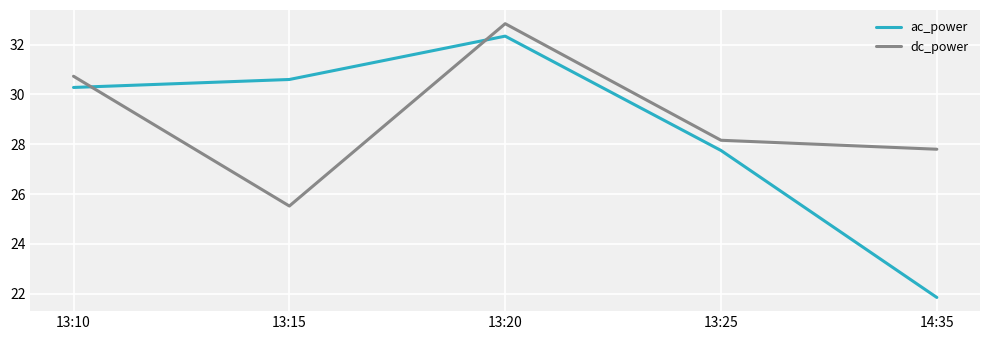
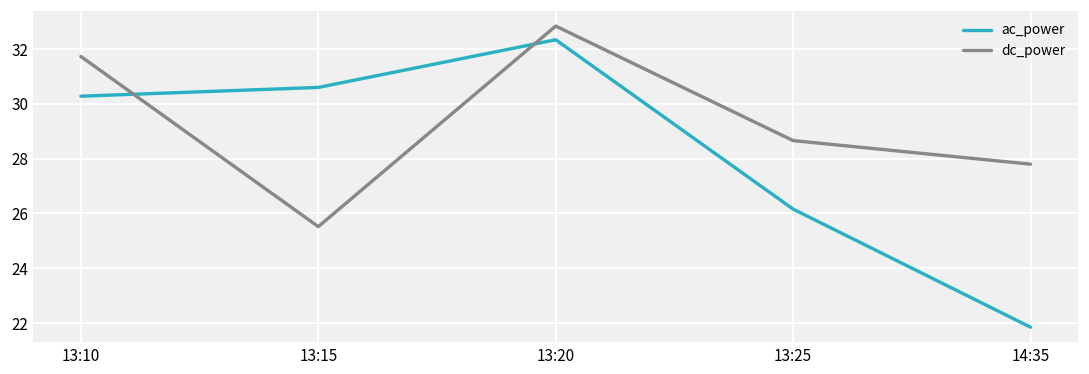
  {
    "ac_power": {
      "13:10": 30.3,
      "13:15": 30.6,
      "13:20": 32.3,
-     "13:25": 27.8,
+     "13:25": 26.2,
      "14:35": 21.9
    },
    "dc_power": {
-     "13:10": 30.7,
+     "13:10": 31.7,
      "13:15": 25.5,
      "13:20": 32.8,
-     "13:25": 28.2,
+     "13:25": 28.7,
      "14:35": 27.8
    }
  }
